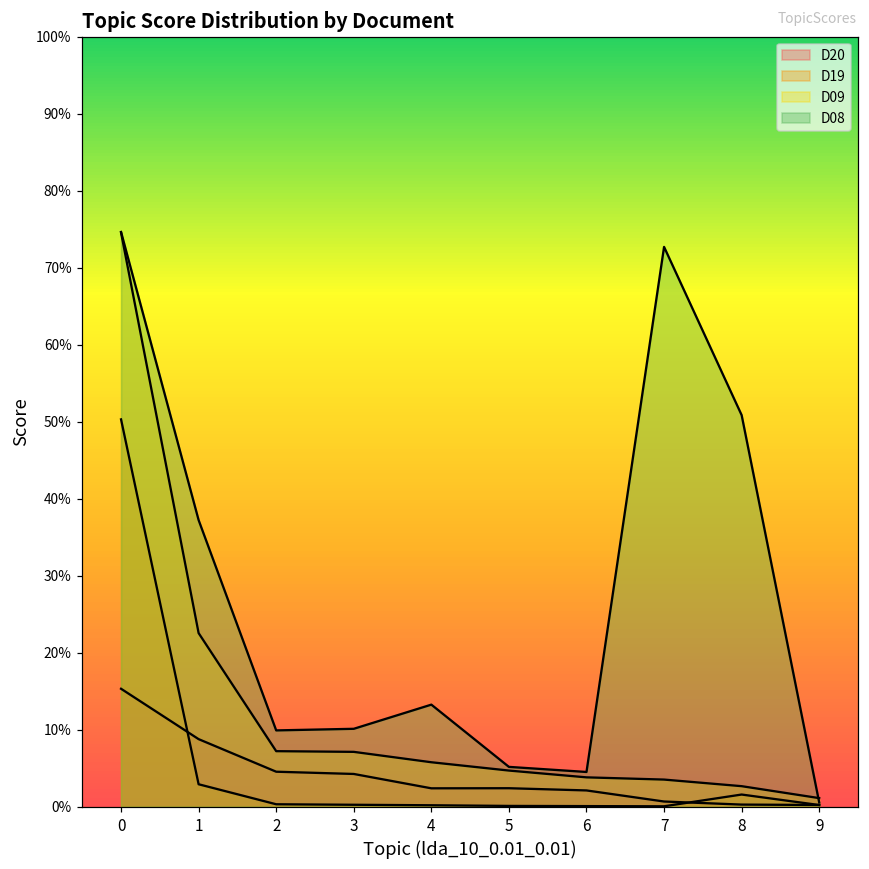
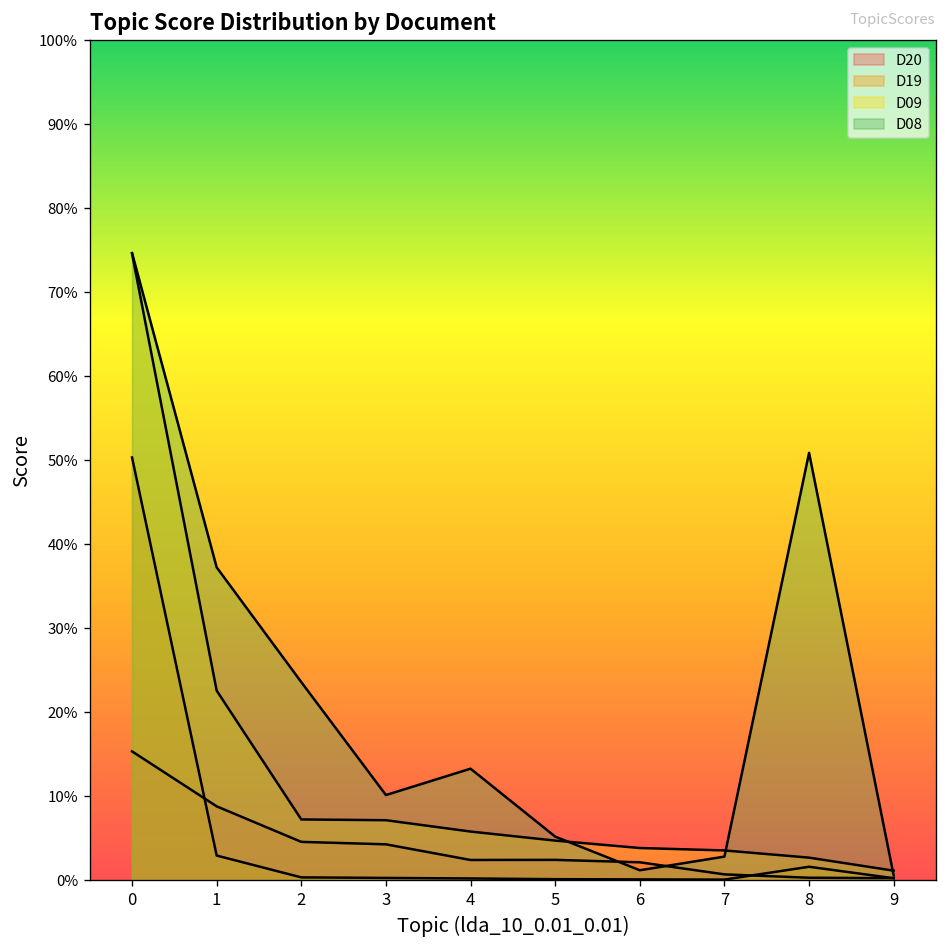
  {
    "D08": {
      "1": "37%",
-     "2": "10%",
+     "2": "24%",
      "3": "10%",
      "4": "13%",
      "5": "5%",
-     "6": "5%",
-     "7": "73%",
+     "6": "1%",
+     "7": "3%",
      "8": "51%"
    }
  }
